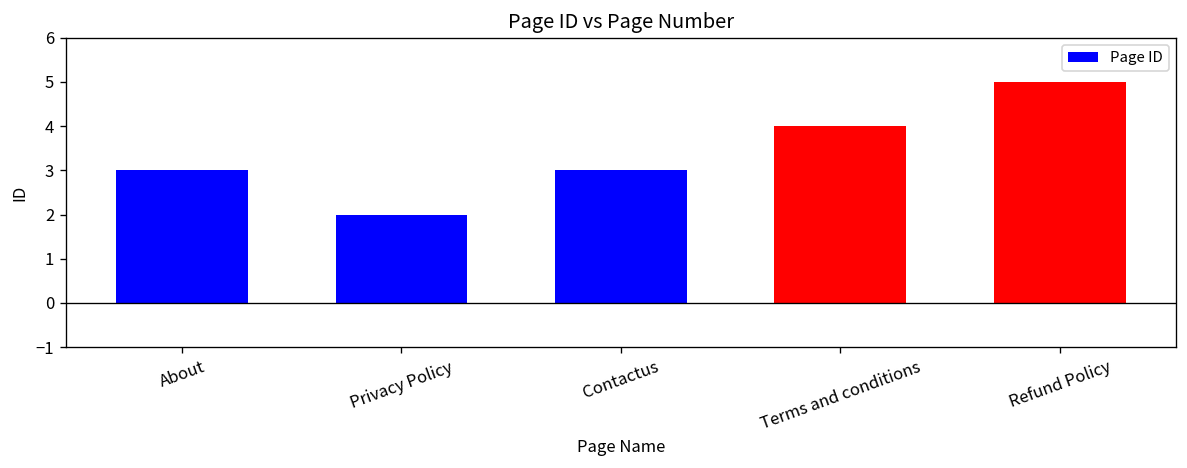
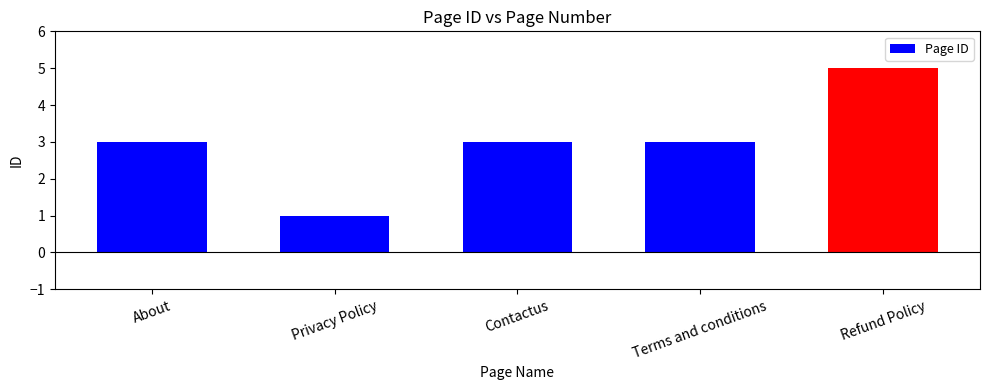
  {
    "About": 3,
-   "Privacy Policy": 2,
+   "Privacy Policy": 1,
    "Contactus": 3,
-   "Terms and conditions": 4,
+   "Terms and conditions": 3,
    "Refund Policy": 5
  }
